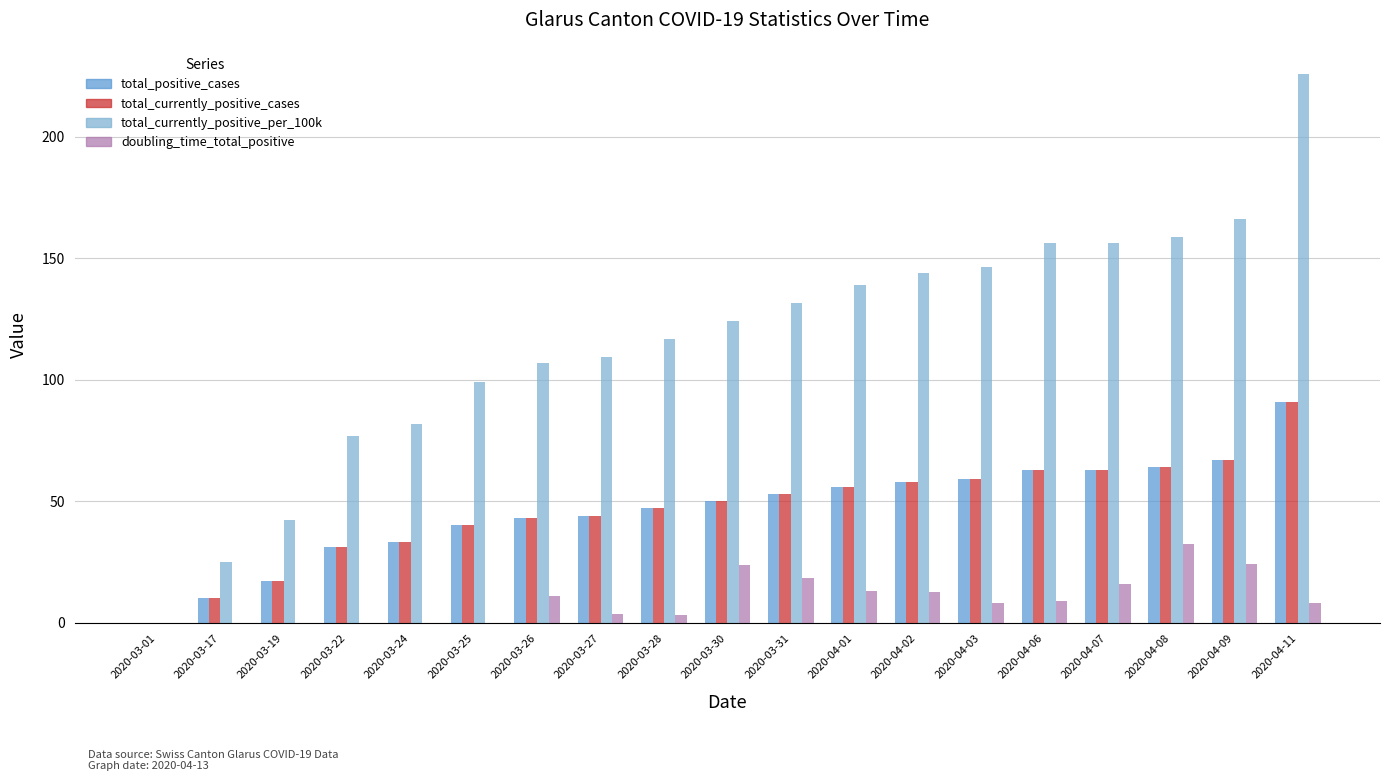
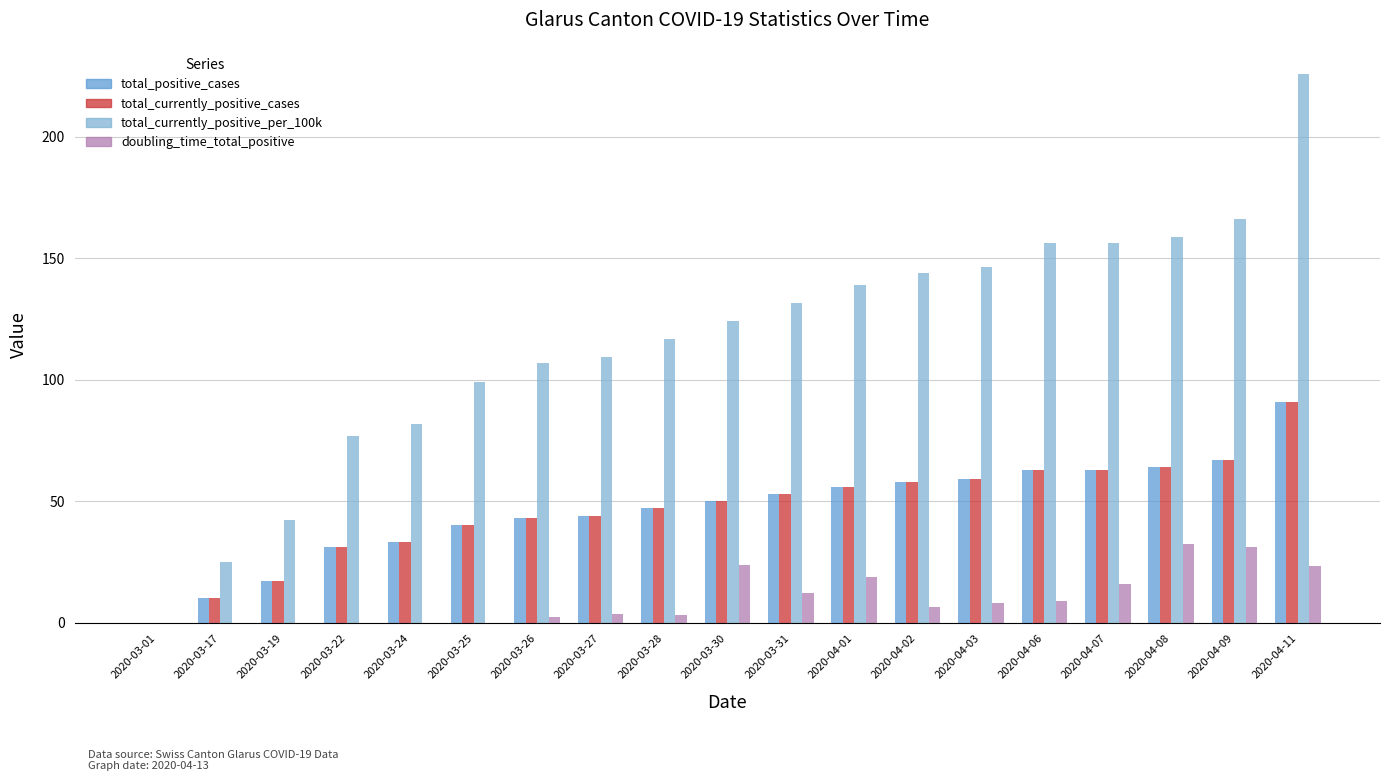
  {
    "total_currently_positive_cases": {
      "2020-03-01": 0,
      "2020-03-17": 10,
      "2020-03-19": 17,
      "2020-03-22": 31,
      "2020-03-24": 33,
      "2020-03-25": 40,
      "2020-03-26": 43,
      "2020-03-27": 44,
      "2020-03-28": 47,
      "2020-03-30": 50,
      "2020-03-31": 53,
      "2020-04-01": 56,
      "2020-04-02": 58,
      "2020-04-03": 59,
      "2020-04-06": 63,
      "2020-04-07": 63,
      "2020-04-08": 64,
      "2020-04-09": 67,
      "2020-04-11": 91
    },
    "doubling_time_total_positive": {
      "2020-03-01": 0,
      "2020-03-17": 0,
      "2020-03-19": 0,
      "2020-03-22": 0,
      "2020-03-24": 0,
      "2020-03-25": 0,
-     "2020-03-26": 11,
+     "2020-03-26": 2,
      "2020-03-27": 4,
      "2020-03-28": 3,
      "2020-03-30": 24,
-     "2020-03-31": 18,
-     "2020-04-01": 13,
-     "2020-04-02": 13,
+     "2020-03-31": 12,
+     "2020-04-01": 19,
+     "2020-04-02": 7,
      "2020-04-03": 8,
      "2020-04-06": 9,
      "2020-04-07": 16,
      "2020-04-08": 32,
-     "2020-04-09": 24,
-     "2020-04-11": 8
+     "2020-04-09": 31,
+     "2020-04-11": 23
    }
  }
